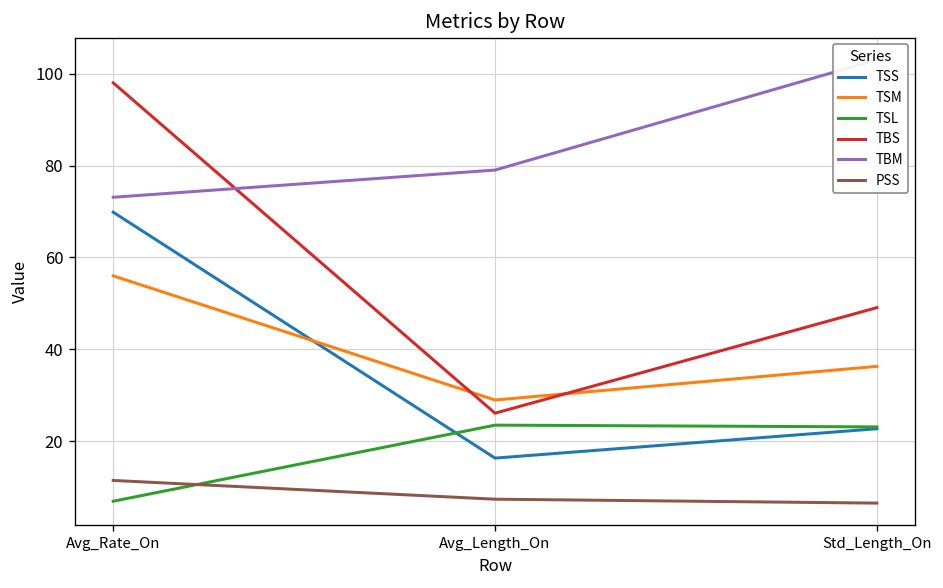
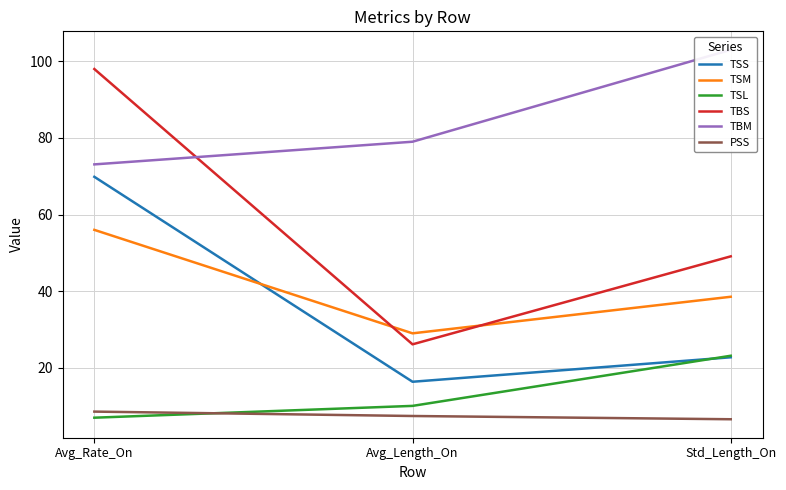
  {
    "TSS": {
      "Avg_Rate_On": 70,
      "Avg_Length_On": 16
    },
    "TSM": {
      "Avg_Rate_On": 56,
      "Avg_Length_On": 29,
-     "Std_Length_On": 36
+     "Std_Length_On": 39
    },
    "TSL": {
      "Avg_Rate_On": 7,
-     "Avg_Length_On": 23
+     "Avg_Length_On": 10
    },
    "TBS": {
      "Avg_Rate_On": 98,
      "Avg_Length_On": 26,
      "Std_Length_On": 49
    },
    "TBM": {
      "Avg_Rate_On": 73,
      "Avg_Length_On": 79
    },
    "PSS": {
-     "Avg_Rate_On": 11,
+     "Avg_Rate_On": 9,
      "Avg_Length_On": 7,
      "Std_Length_On": 7
    }
  }
